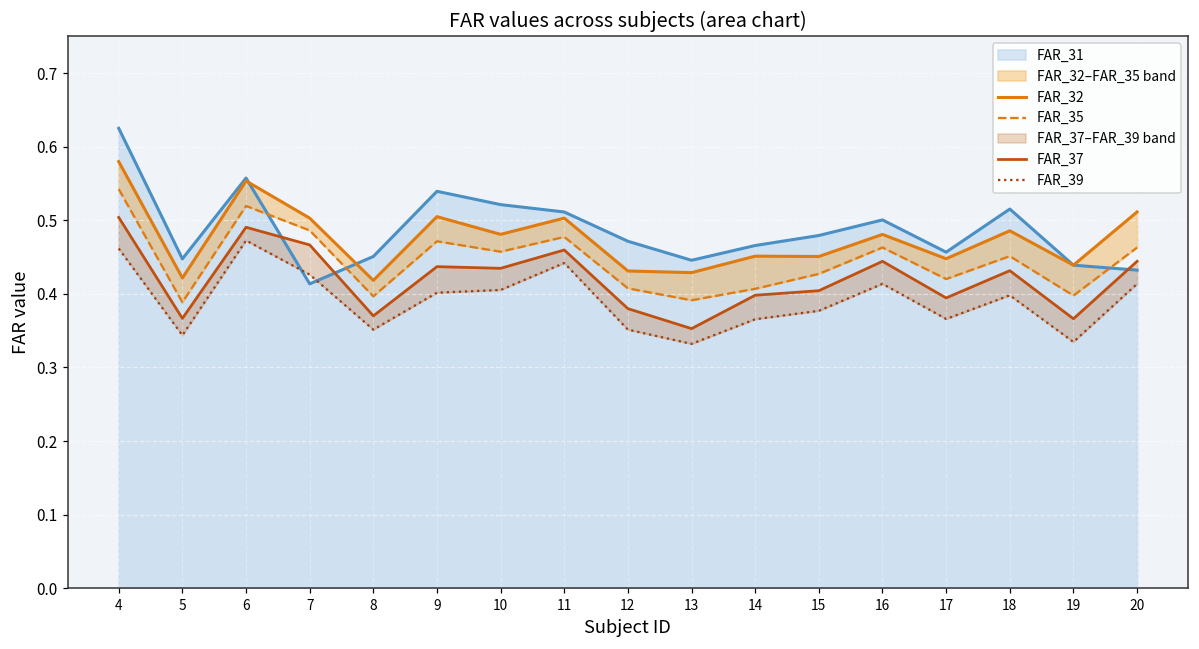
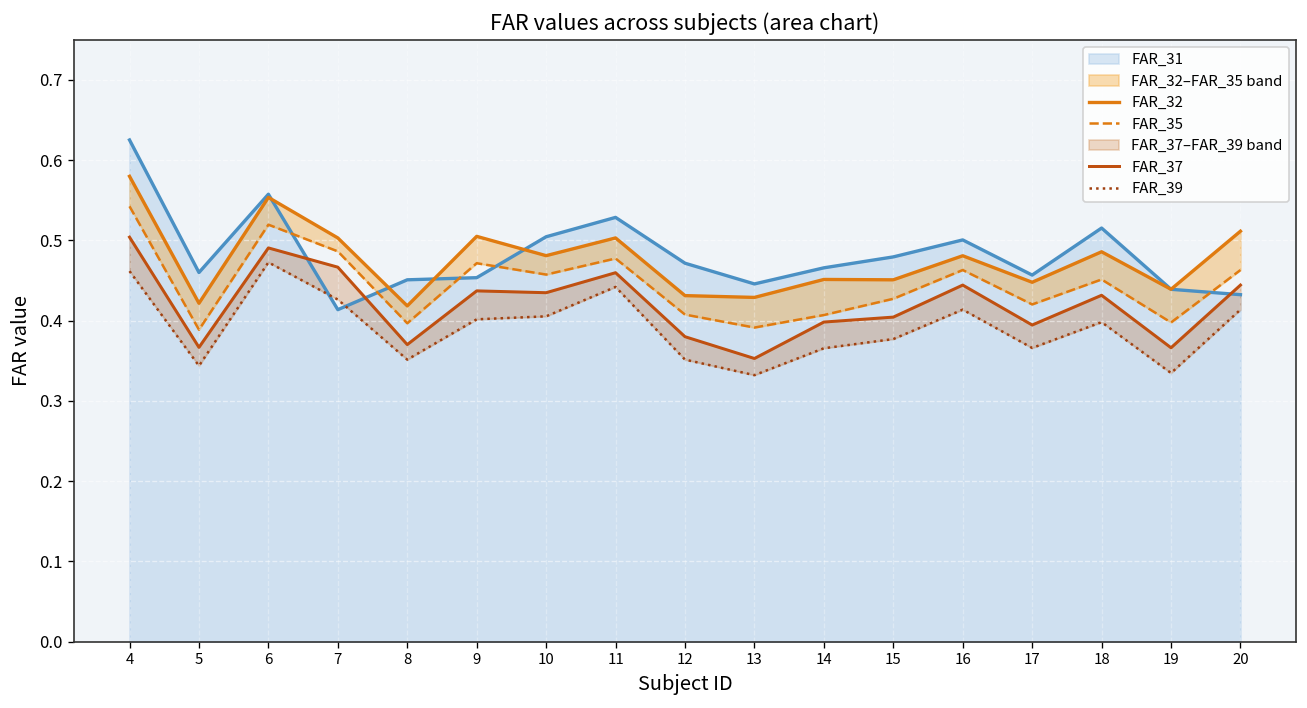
  {
    "FAR_31": {
      "4": 0.63,
-     "5": 0.45,
+     "5": 0.46,
      "6": 0.56,
      "7": 0.41,
      "8": 0.45,
-     "9": 0.54,
-     "10": 0.52,
-     "11": 0.51,
+     "9": 0.45,
+     "10": 0.50,
+     "11": 0.53,
      "12": 0.47,
      "13": 0.45,
      "14": 0.47,
      "15": 0.48,
      "16": 0.50,
      "17": 0.46,
      "18": 0.52,
      "20": 0.43
    }
  }
